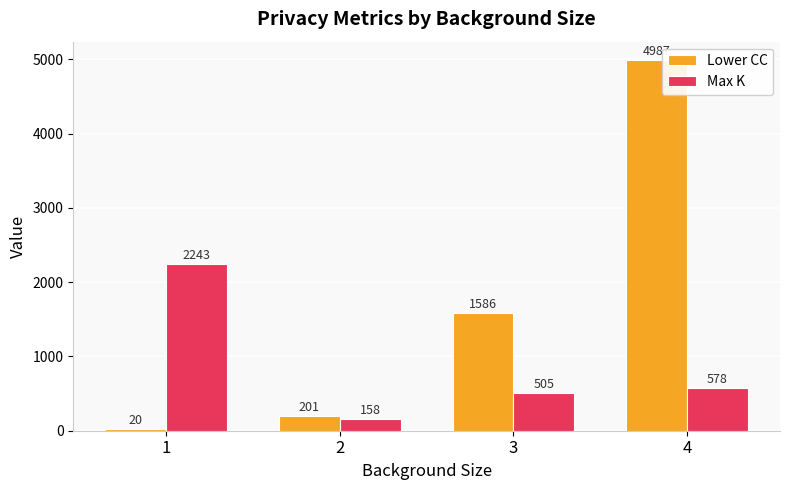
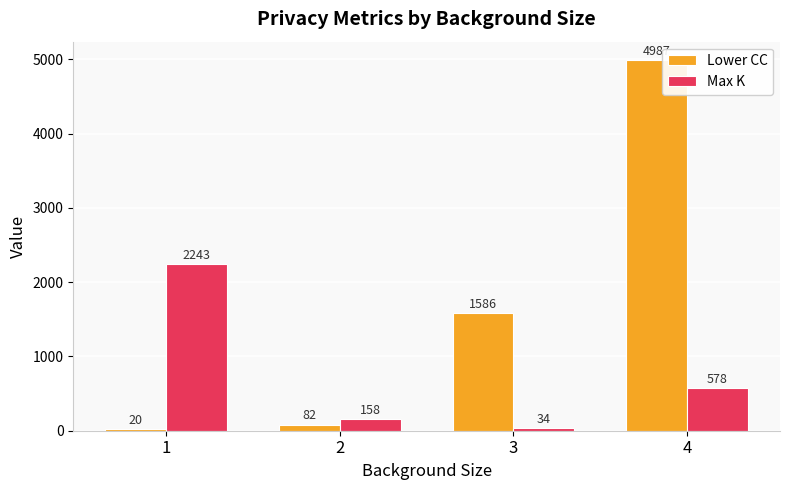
  {
    "Lower CC": {
      "1": 20,
-     "2": 201,
+     "2": 82,
      "3": 1586
    },
    "Max K": {
      "1": 2243,
      "2": 158,
-     "3": 505,
+     "3": 34,
      "4": 578
    }
  }
